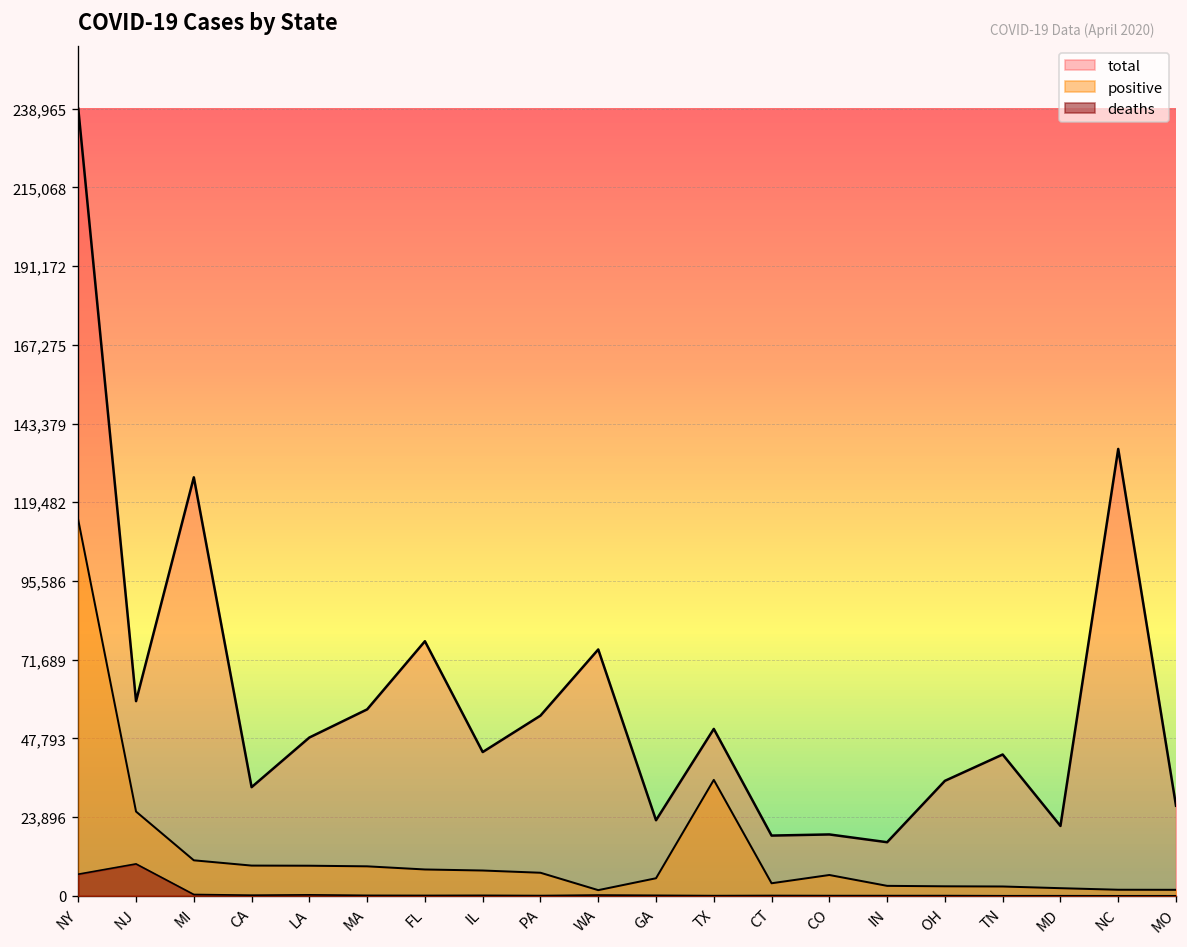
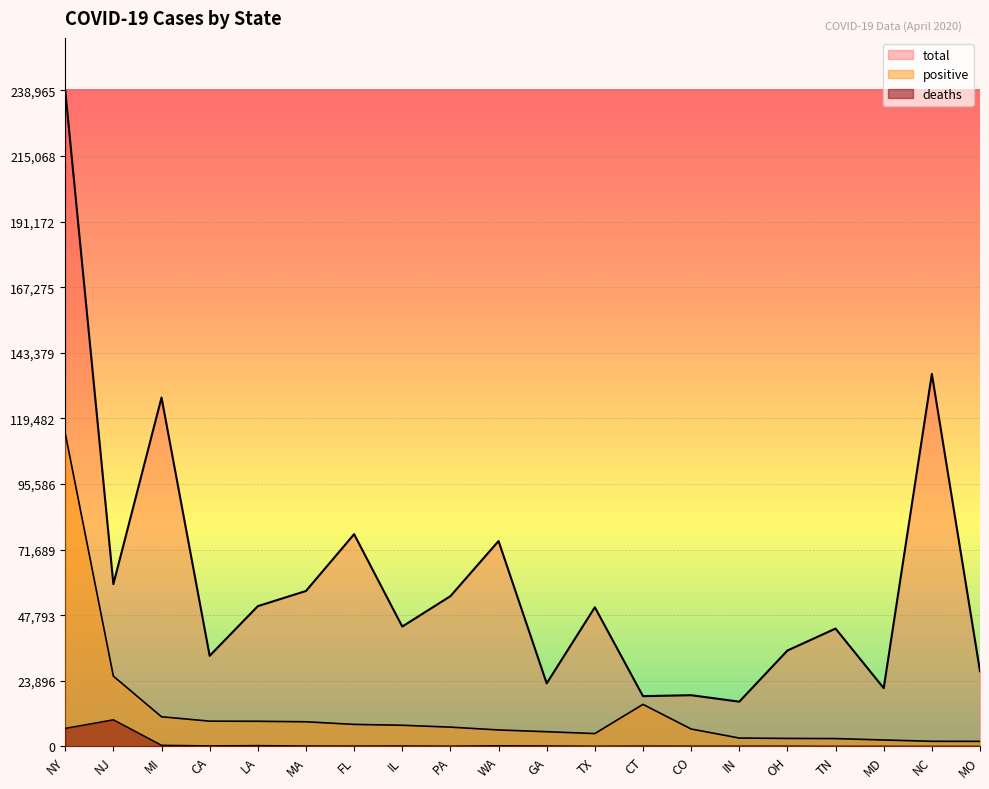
  {
    "total": {
      "NY": "239,000",
      "NJ": "59,000",
      "MI": "127,000",
      "CA": "33,000",
-     "LA": "48,000",
+     "LA": "51,000",
      "MA": "57,000",
      "FL": "77,000",
      "IL": "44,000",
      "PA": "55,000",
      "WA": "75,000",
      "GA": "23,000",
      "TX": "51,000",
      "CT": "18,000",
      "CO": "19,000",
      "IN": "16,000",
      "OH": "35,000",
      "TN": "43,000",
      "MD": "21,000",
      "NC": "136,000",
      "MO": "27,000"
    },
    "positive": {
      "NY": "114,000",
      "NJ": "26,000",
      "MI": "11,000",
      "CA": "9,000",
      "LA": "9,000",
      "MA": "9,000",
      "FL": "8,000",
      "IL": "8,000",
      "PA": "7,000",
-     "WA": "2,000",
+     "WA": "6,000",
      "GA": "5,000",
-     "TX": "35,000",
-     "CT": "4,000",
+     "TX": "5,000",
+     "CT": "15,000",
      "CO": "6,000",
      "IN": "3,000",
      "OH": "3,000",
      "TN": "3,000",
      "MD": "2,000",
      "NC": "2,000",
      "MO": "2,000"
    },
    "deaths": {
      "NY": "7,000",
      "NJ": "10,000",
      "MI": "0",
      "CA": "0",
      "LA": "0",
      "MA": "0",
      "FL": "0",
      "IL": "0",
      "PA": "0",
      "WA": "0",
      "GA": "0",
      "TX": "0",
      "CT": "0",
      "CO": "0",
      "IN": "0",
      "OH": "0",
      "TN": "0",
      "MD": "0",
      "NC": "0",
      "MO": "0"
    }
  }
